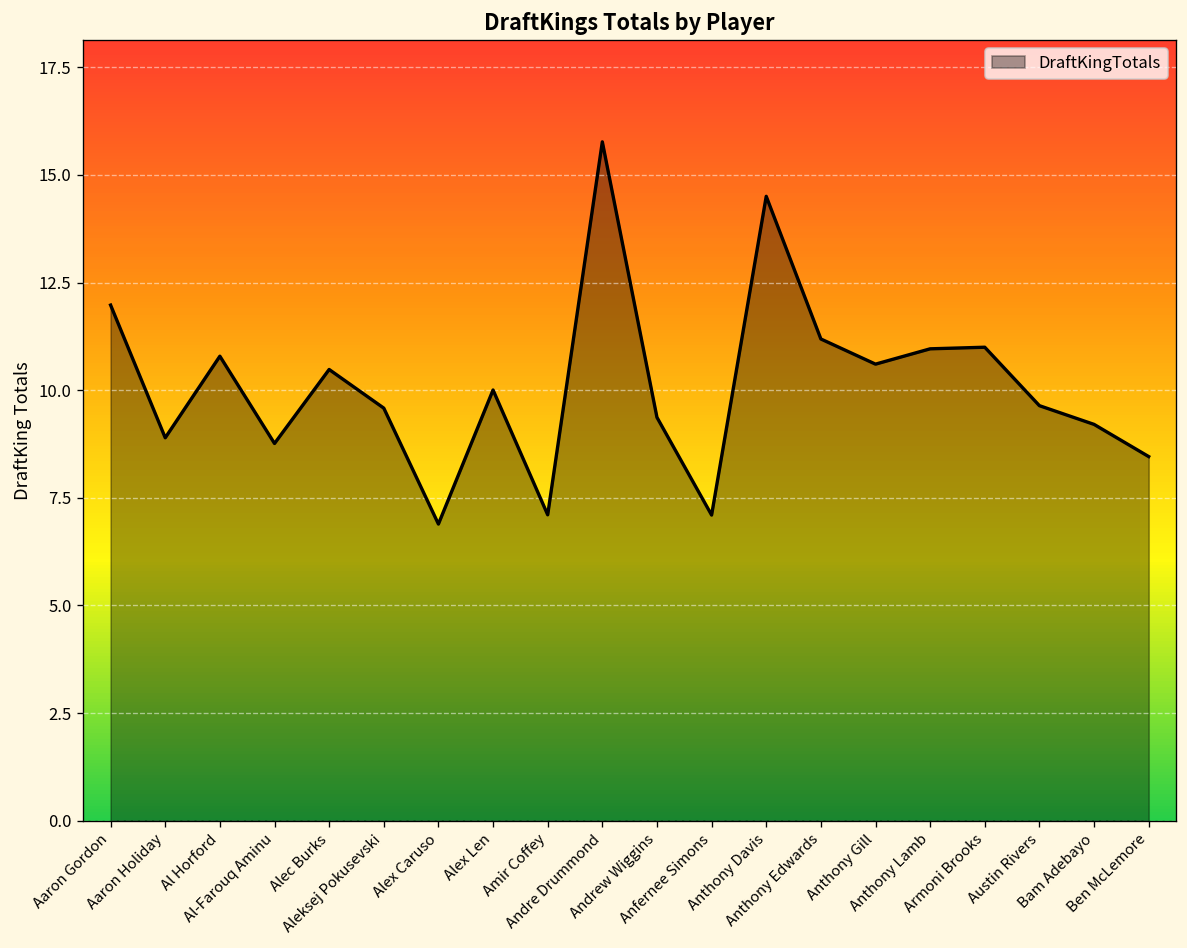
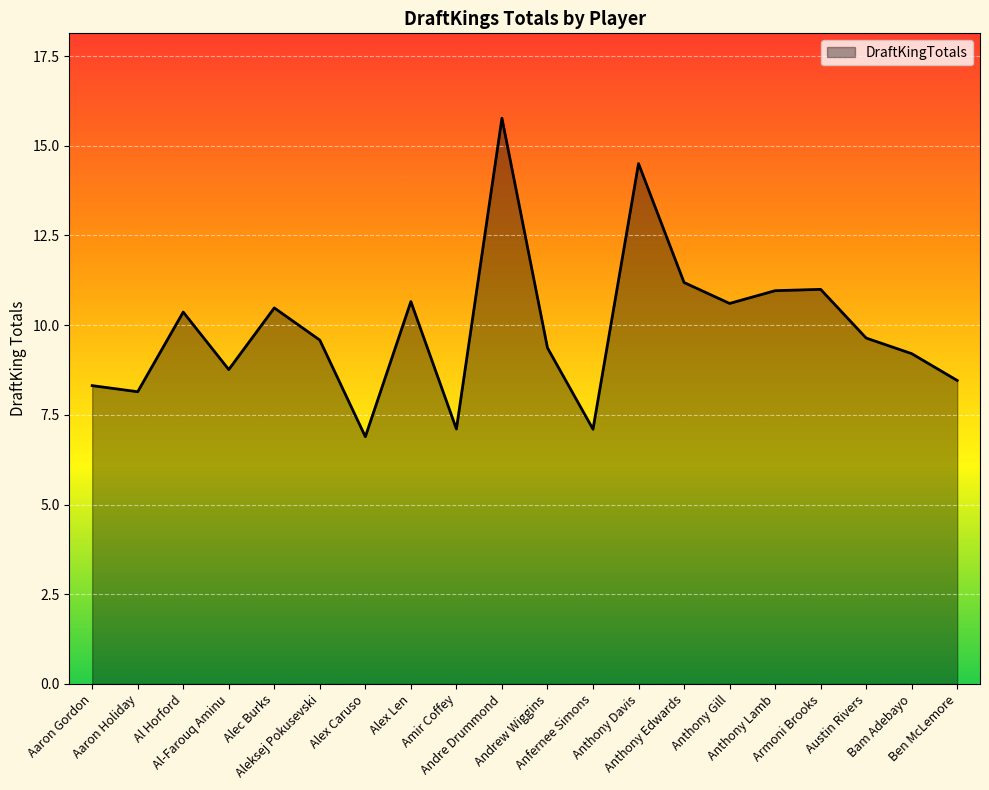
  {
-   "Aaron Gordon": 12.0,
-   "Aaron Holiday": 8.9,
-   "Al Horford": 10.8,
+   "Aaron Gordon": 8.3,
+   "Aaron Holiday": 8.1,
+   "Al Horford": 10.4,
    "Al-Farouq Aminu": 8.8,
    "Alec Burks": 10.5,
    "Aleksej Pokusevski": 9.6,
    "Alex Caruso": 6.9,
-   "Alex Len": 10.0,
+   "Alex Len": 10.7,
    "Amir Coffey": 7.1,
    "Andre Drummond": 15.8,
    "Andrew Wiggins": 9.4,
    "Anfernee Simons": 7.1,
    "Anthony Davis": 14.5,
    "Anthony Edwards": 11.2,
    "Anthony Gill": 10.6,
    "Anthony Lamb": 11.0,
    "Armoni Brooks": 11.0,
    "Austin Rivers": 9.6,
    "Bam Adebayo": 9.2,
    "Ben McLemore": 8.5
  }
